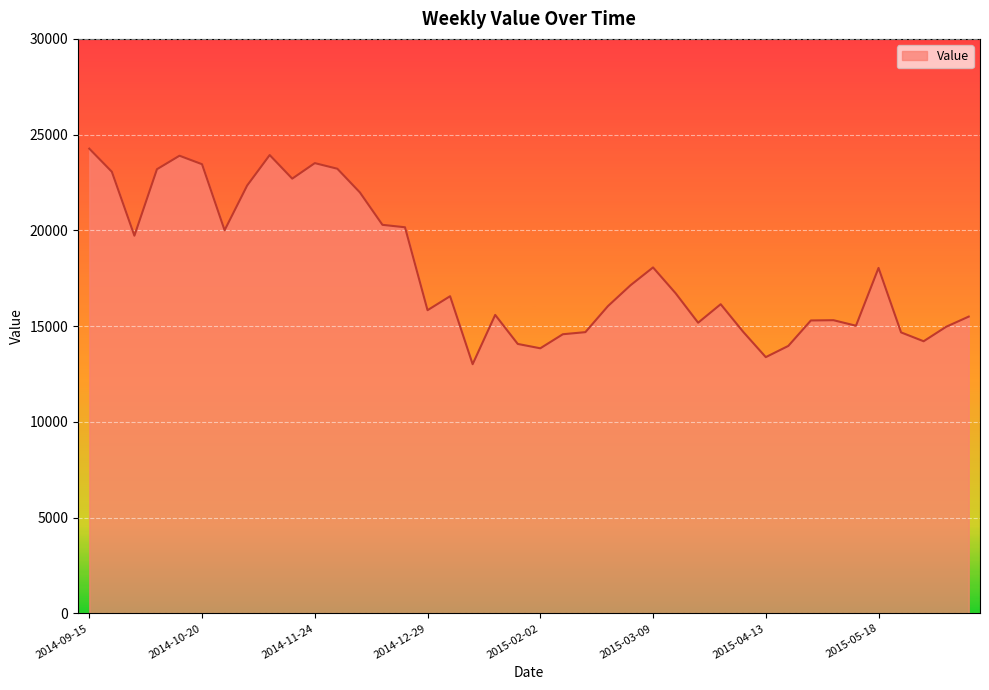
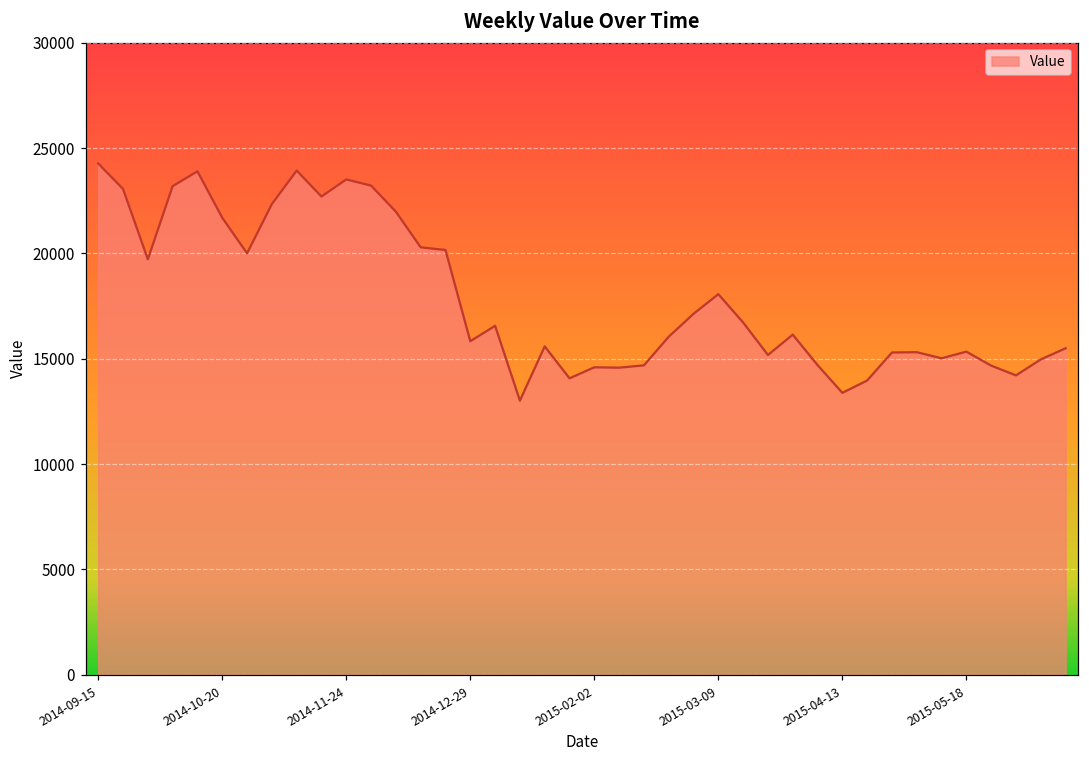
  {
    "2014-09-15": 24300,
-   "2014-10-20": 23500,
+   "2014-10-20": 21700,
    "2014-11-24": 23500,
    "2014-12-29": 15800,
-   "2015-02-02": 13800,
+   "2015-02-02": 14600,
    "2015-03-09": 18100,
    "2015-04-13": 13400,
-   "2015-05-18": 18000
+   "2015-05-18": 15300
  }
